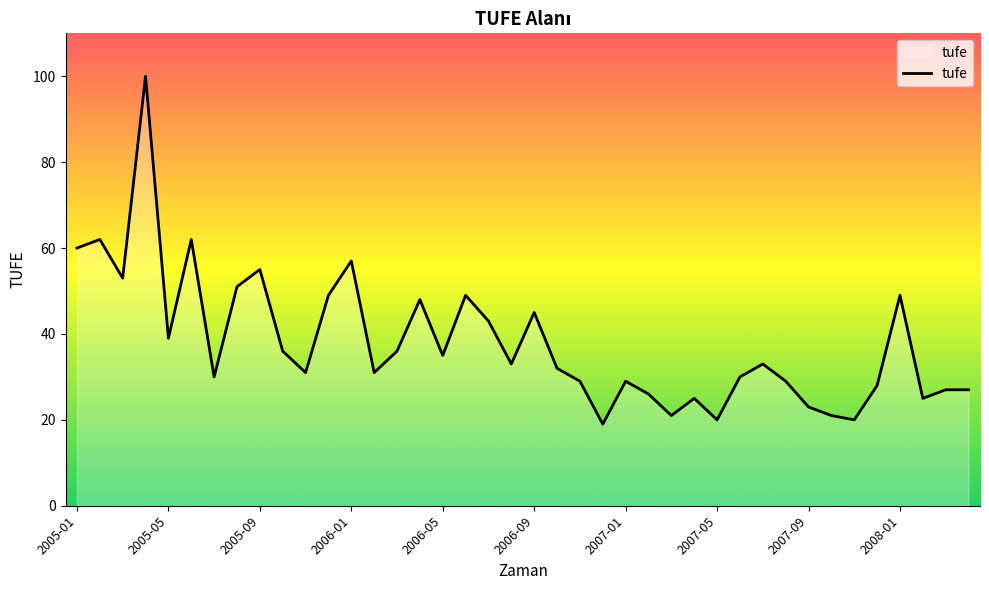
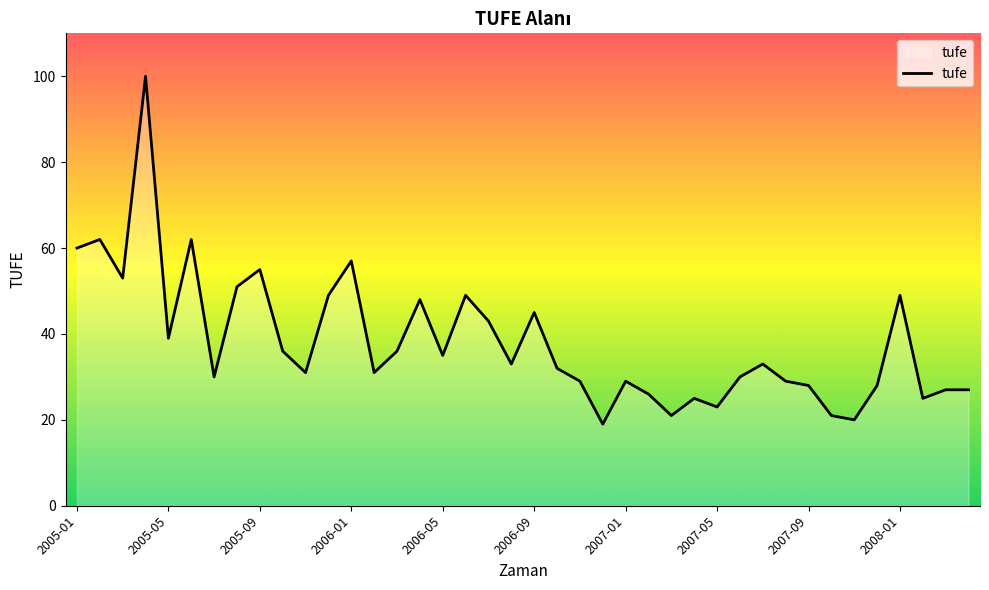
  {
    "2005-01": 60,
    "2005-05": 39,
    "2005-09": 55,
    "2006-01": 57,
    "2006-05": 35,
    "2006-09": 45,
    "2007-01": 29,
-   "2007-05": 20,
-   "2007-09": 23,
+   "2007-05": 23,
+   "2007-09": 28,
    "2008-01": 49
  }
